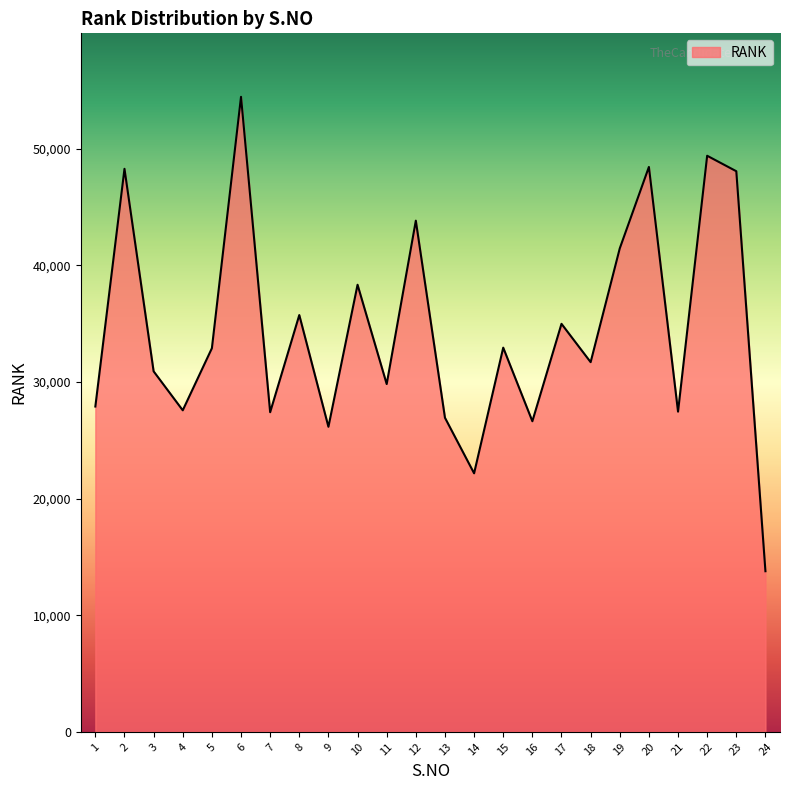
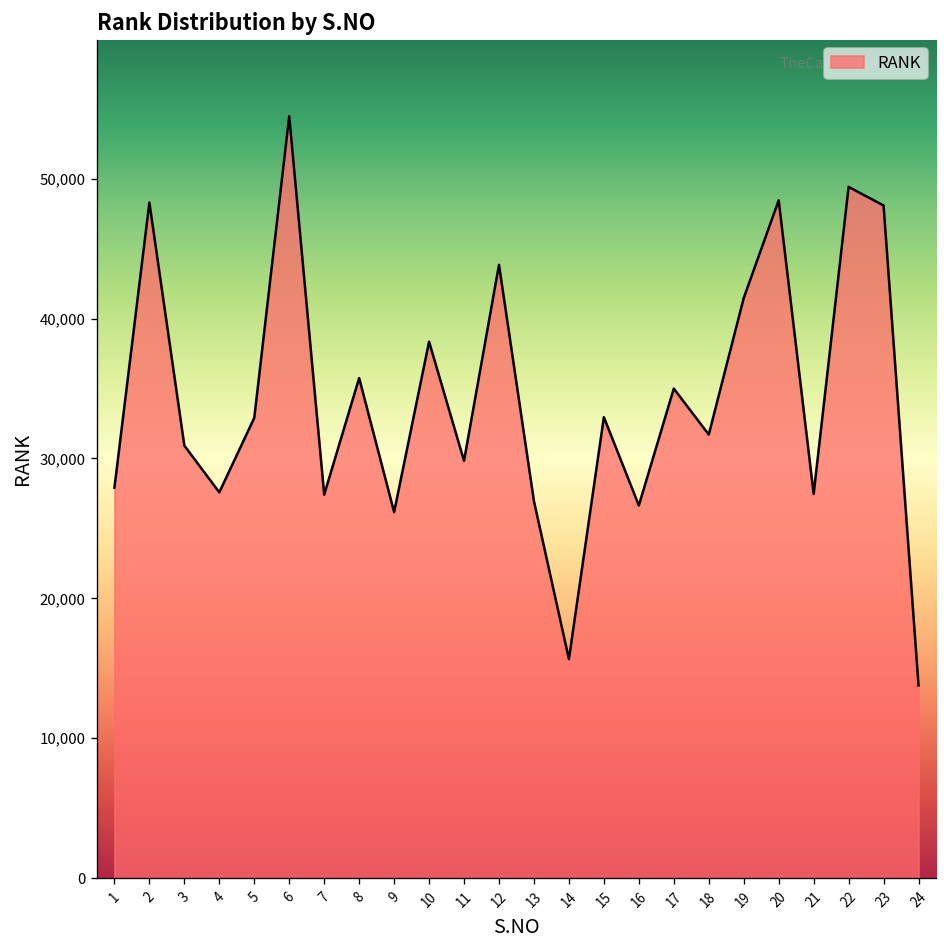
  {
    "1": "27,900",
    "2": "48,300",
    "3": "30,900",
    "4": "27,600",
    "5": "32,900",
    "6": "54,500",
    "7": "27,400",
    "8": "35,700",
    "9": "26,200",
    "10": "38,300",
    "11": "29,800",
    "12": "43,800",
    "13": "26,900",
-   "14": "22,200",
+   "14": "15,700",
    "15": "33,000",
    "16": "26,600",
    "17": "35,000",
    "18": "31,700",
    "19": "41,500",
    "20": "48,500",
    "21": "27,500",
    "22": "49,400",
    "23": "48,100",
    "24": "13,800"
  }
